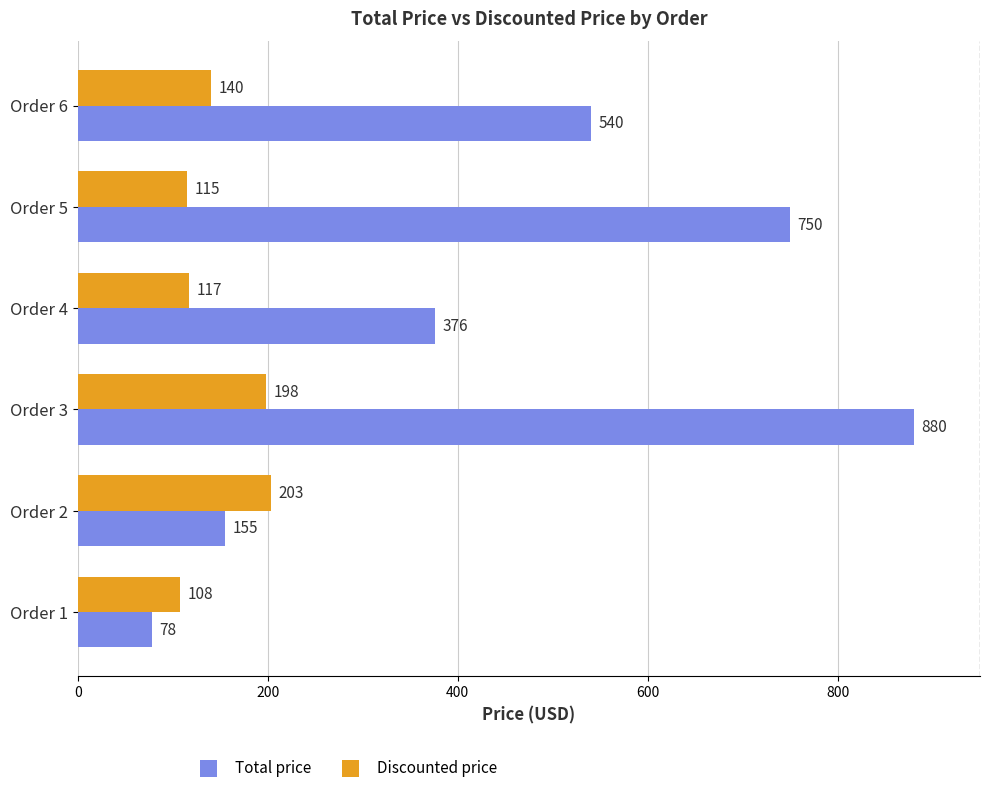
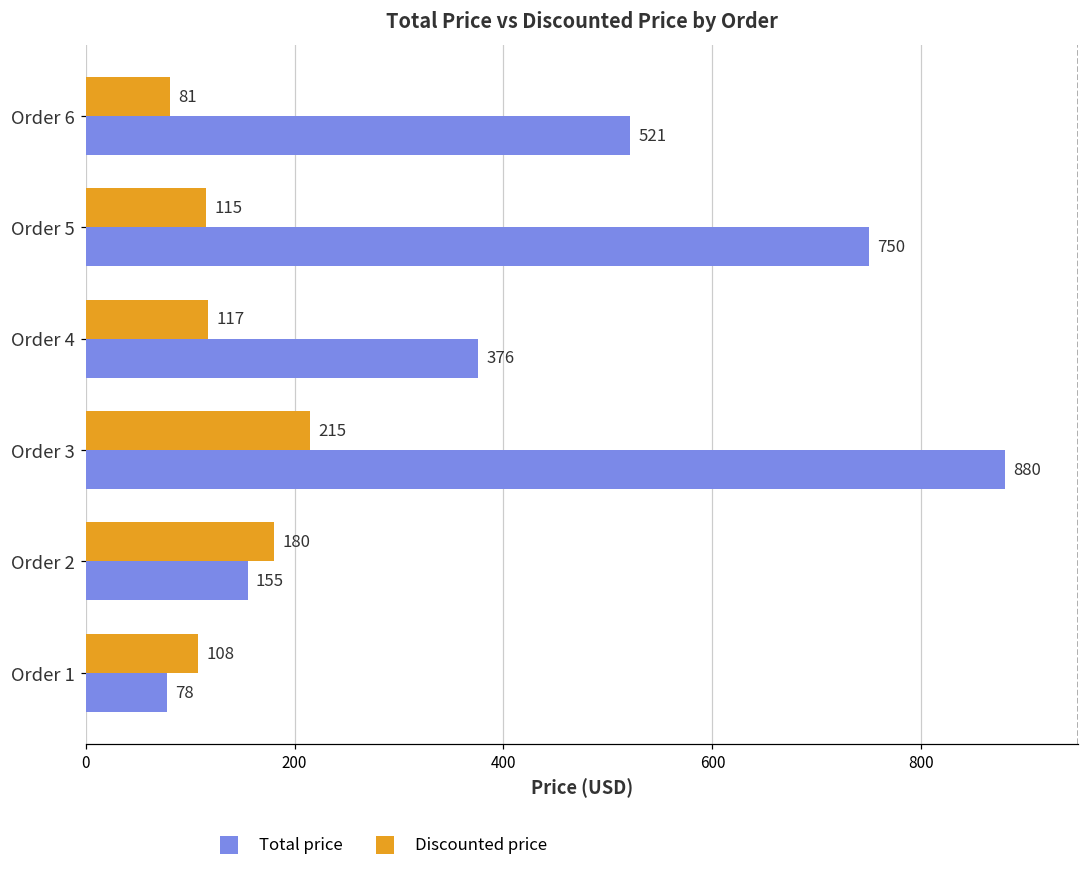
  {
    "Total price": {
-     "Order 6": 540,
+     "Order 6": 521,
      "Order 5": 750,
      "Order 4": 376,
      "Order 3": 880,
      "Order 2": 155,
      "Order 1": 78
    },
    "Discounted price": {
-     "Order 6": 140,
+     "Order 6": 81,
      "Order 5": 115,
      "Order 4": 117,
-     "Order 3": 198,
-     "Order 2": 203,
+     "Order 3": 215,
+     "Order 2": 180,
      "Order 1": 108
    }
  }
